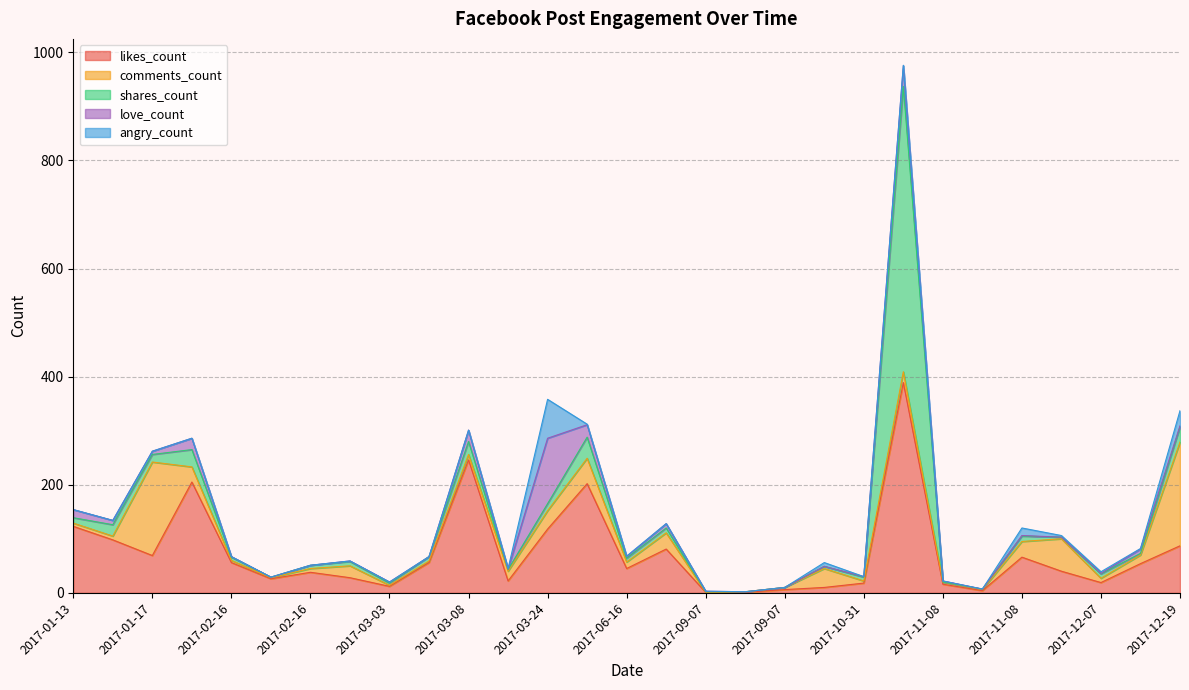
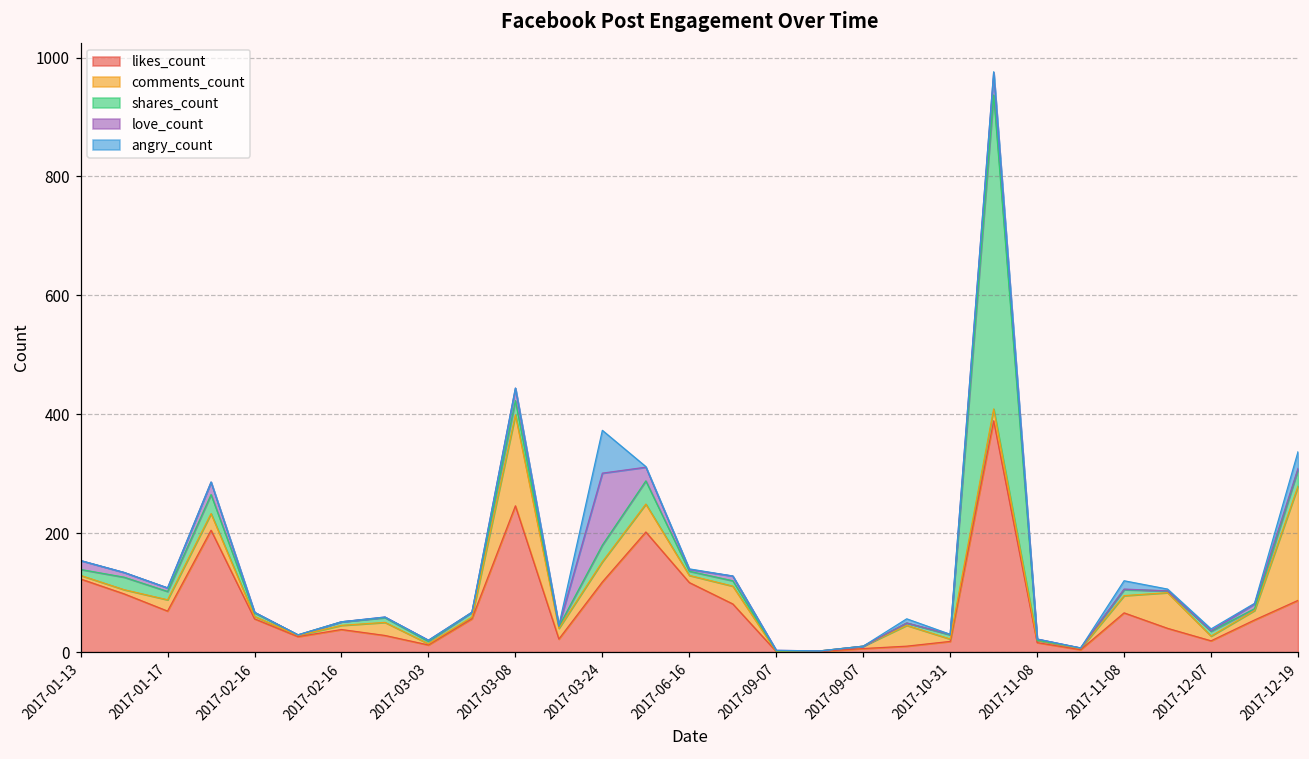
  {
    "likes_count": {
      "2017-01-17": 70,
      "2017-03-08": 250,
      "2017-03-24": 120,
-     "2017-06-16": 50,
+     "2017-06-16": 120,
      "2017-12-07": 20,
      "2017-12-19": 90
    },
    "comments_count": {
-     "2017-01-17": 170,
-     "2017-03-08": 10,
+     "2017-01-17": 20,
+     "2017-03-08": 150,
      "2017-03-24": 30,
      "2017-06-16": 10,
      "2017-12-07": 10,
      "2017-12-19": 190
    },
    "shares_count": {
      "2017-01-17": 10,
      "2017-03-08": 20,
-     "2017-03-24": 10
+     "2017-03-24": 30
    },
    "love_count": {
      "2017-03-24": 120
    },
    "angry_count": {
      "2017-03-24": 70,
      "2017-12-19": 30
    }
  }
